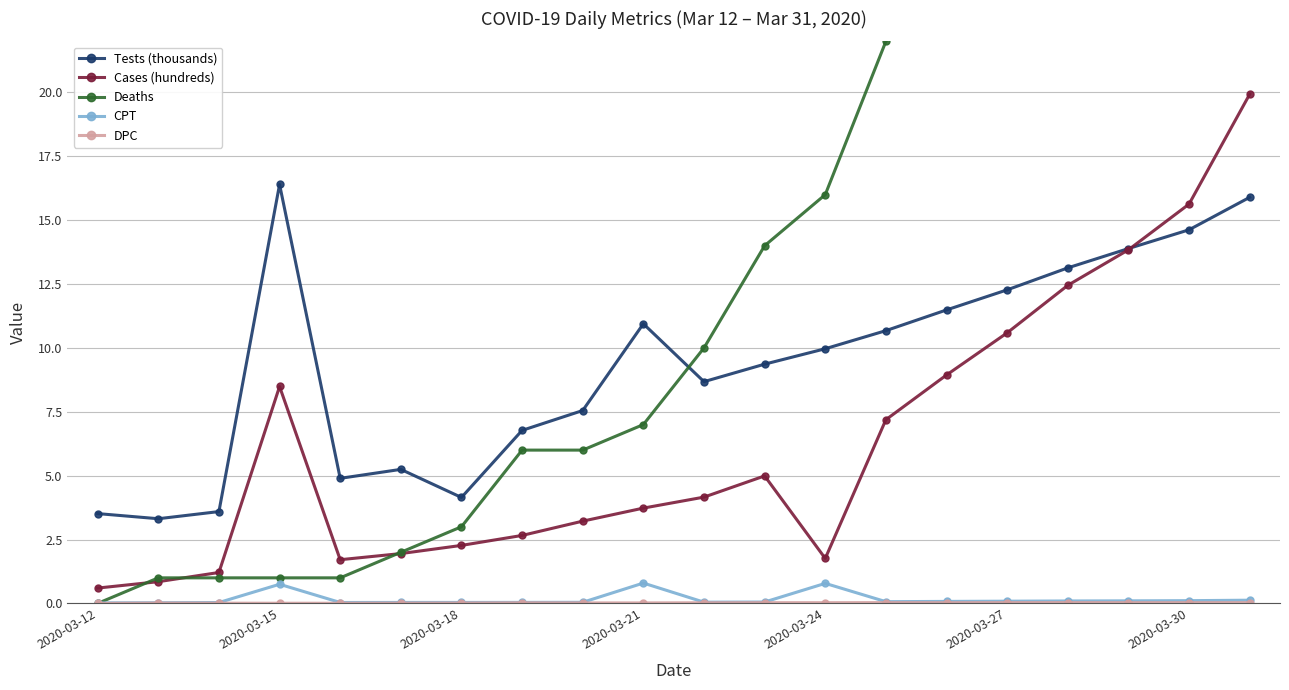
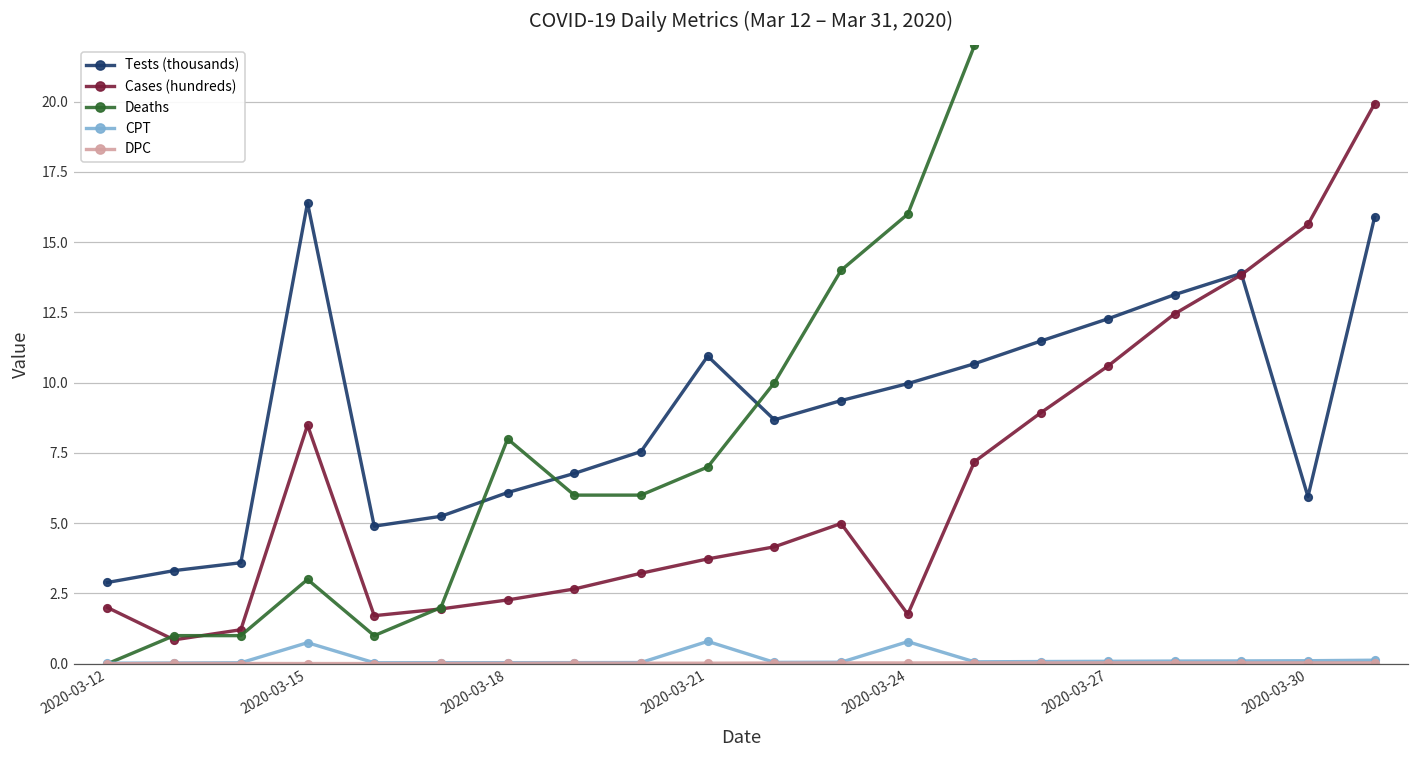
  {
    "Tests (thousands)": {
-     "2020-03-12": 3.5,
+     "2020-03-12": 2.9,
      "2020-03-15": 16.4,
-     "2020-03-18": 4.1,
+     "2020-03-18": 6.1,
      "2020-03-21": 10.9,
      "2020-03-24": 10.0,
      "2020-03-27": 12.3,
-     "2020-03-30": 14.6
+     "2020-03-30": 5.9
    },
    "Cases (hundreds)": {
-     "2020-03-12": 0.6,
+     "2020-03-12": 2.0,
      "2020-03-15": 8.5,
      "2020-03-18": 2.3,
      "2020-03-21": 3.7,
      "2020-03-24": 1.8,
      "2020-03-27": 10.6,
      "2020-03-30": 15.6
    },
    "Deaths": {
-     "2020-03-15": 1,
-     "2020-03-18": 3,
+     "2020-03-15": 3,
+     "2020-03-18": 8,
      "2020-03-21": 7,
      "2020-03-24": 16
    },
    "CPT": {
      "2020-03-15": 0.7,
      "2020-03-21": 0.8,
      "2020-03-24": 0.8
    },
    "DPC": {
      "2020-03-15": 0.0,
      "2020-03-21": 0.0,
      "2020-03-24": 0.0
    }
  }
